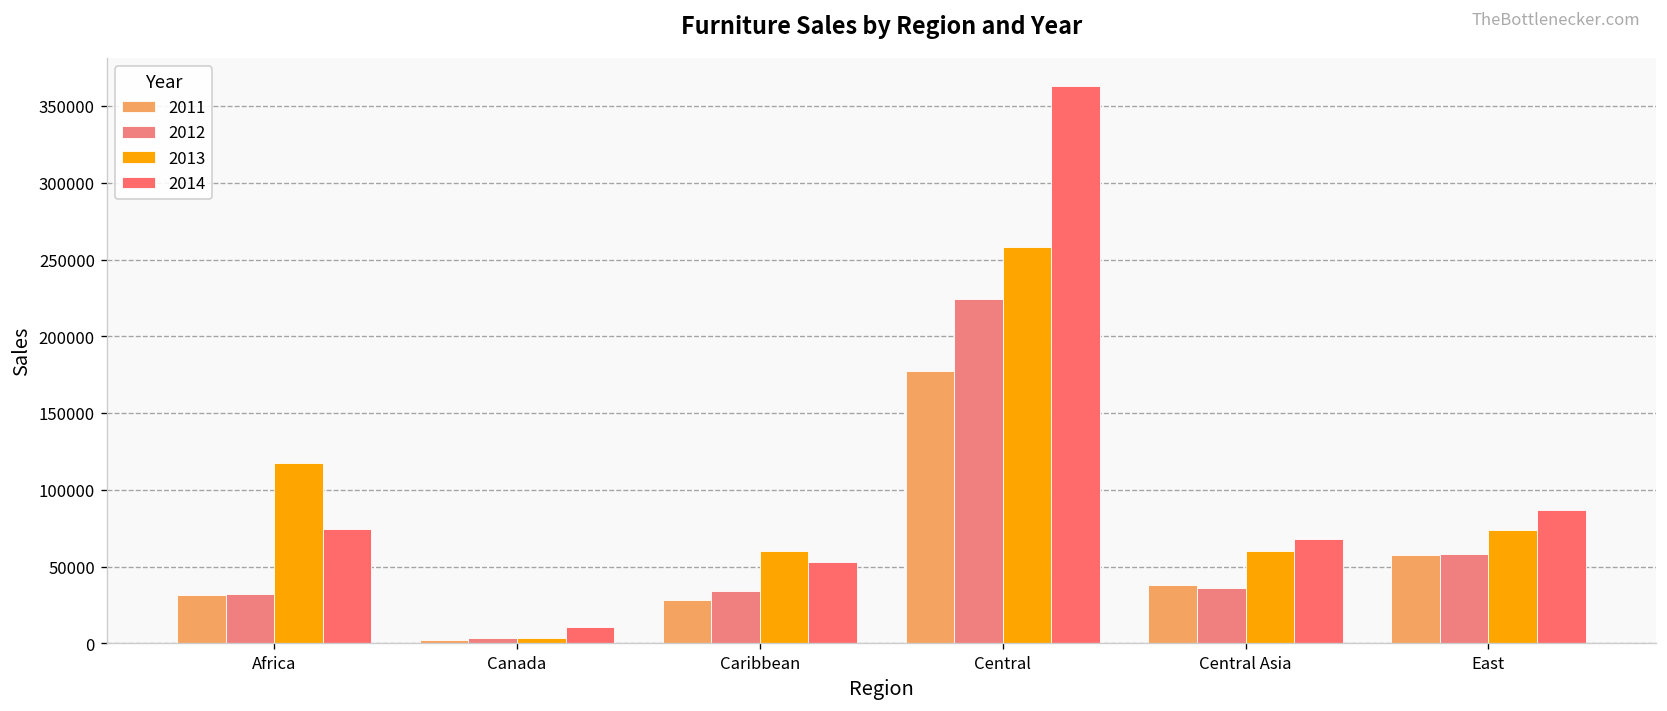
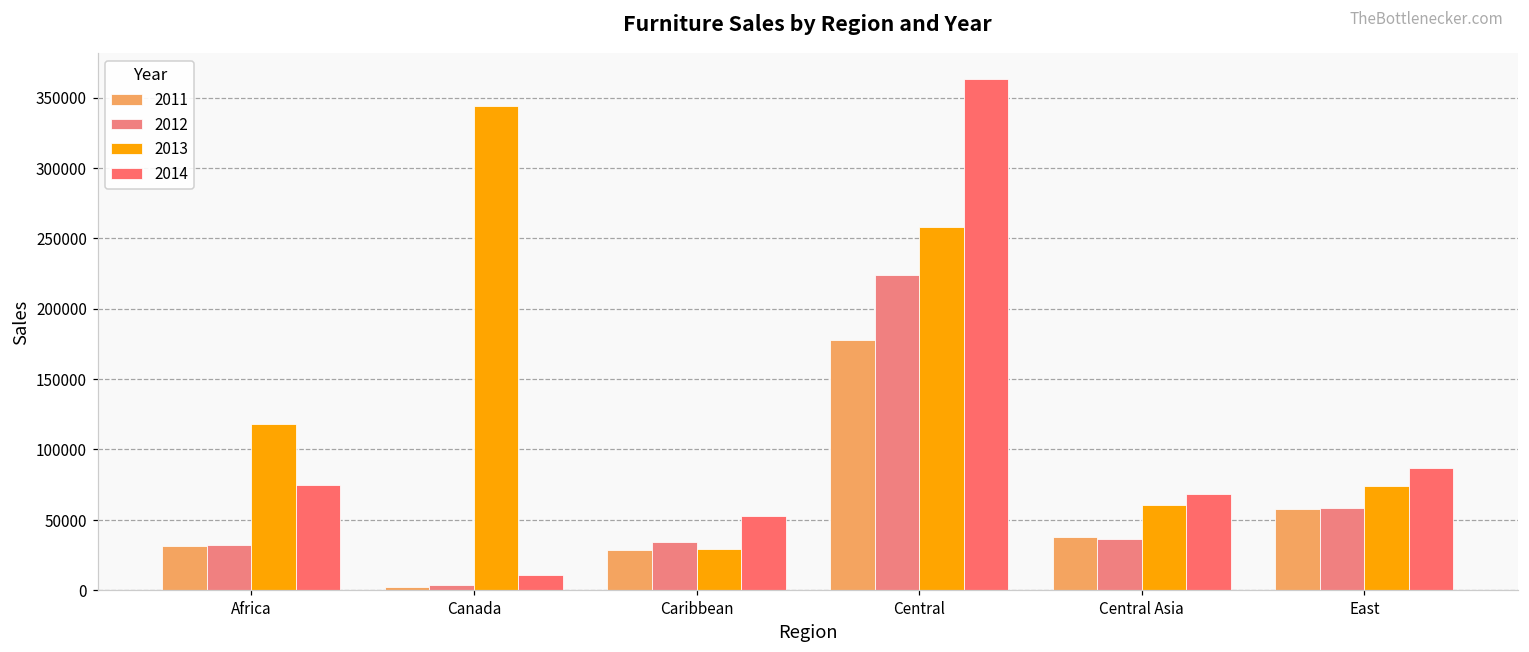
  {
    "2013": {
      "Africa": 118000,
-     "Canada": 4000,
-     "Caribbean": 60000,
+     "Canada": 344000,
+     "Caribbean": 29000,
      "Central": 258000,
      "Central Asia": 60000,
      "East": 74000
    }
  }
